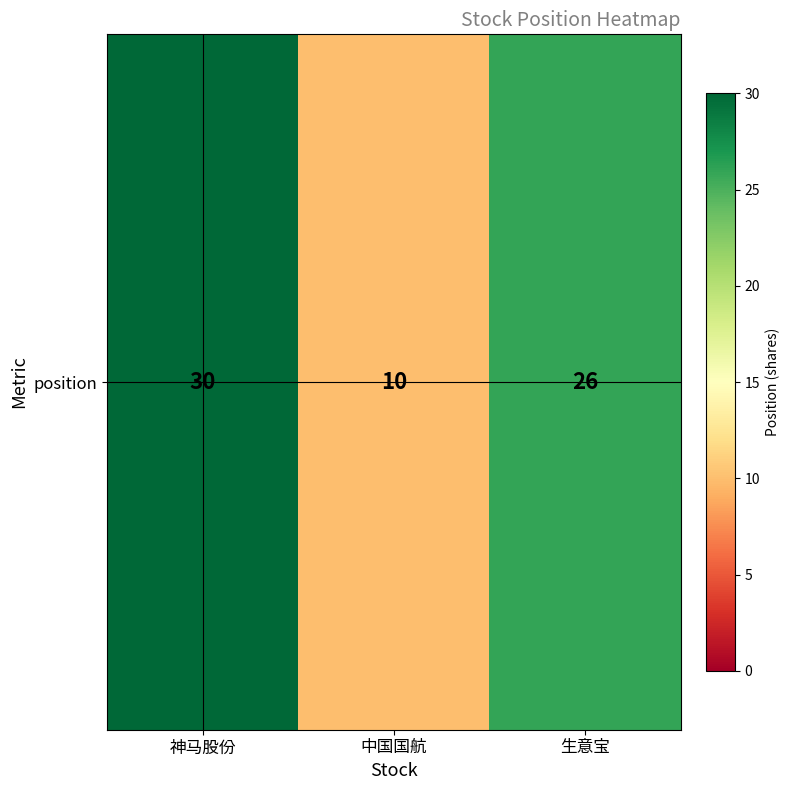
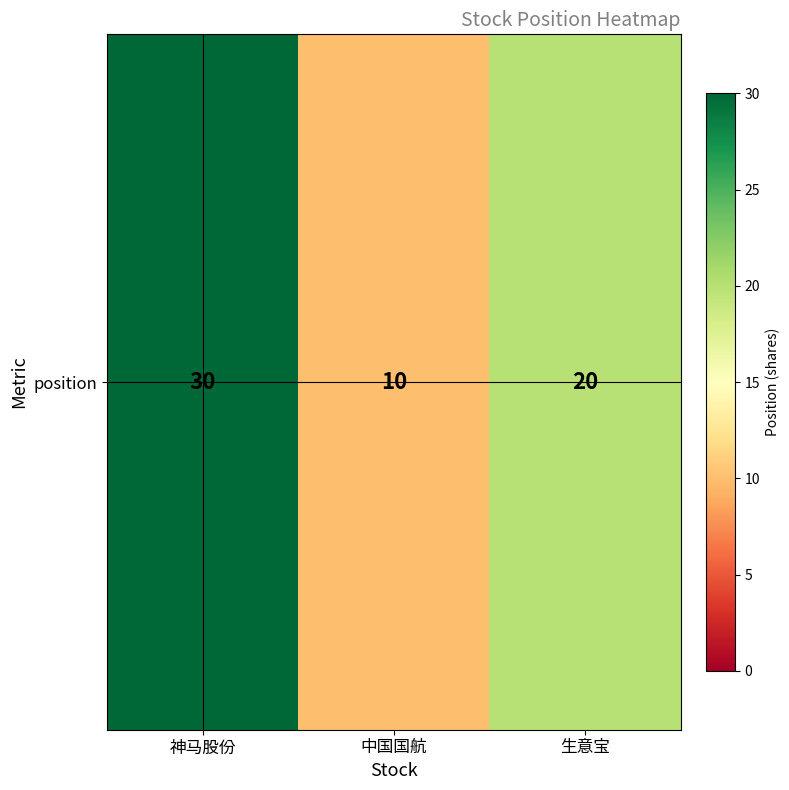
  {
    "position": {
      "神马股份": 30,
      "中国国航": 10,
-     "生意宝": 26
+     "生意宝": 20
    }
  }
